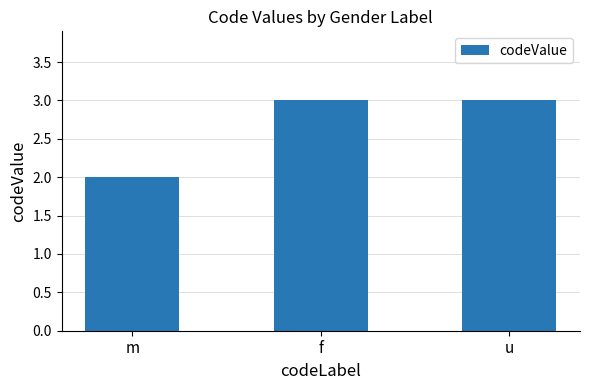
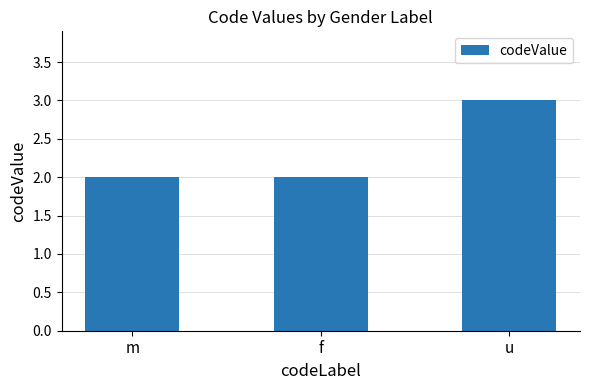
  {
    "m": 2,
-   "f": 3,
+   "f": 2,
    "u": 3
  }
